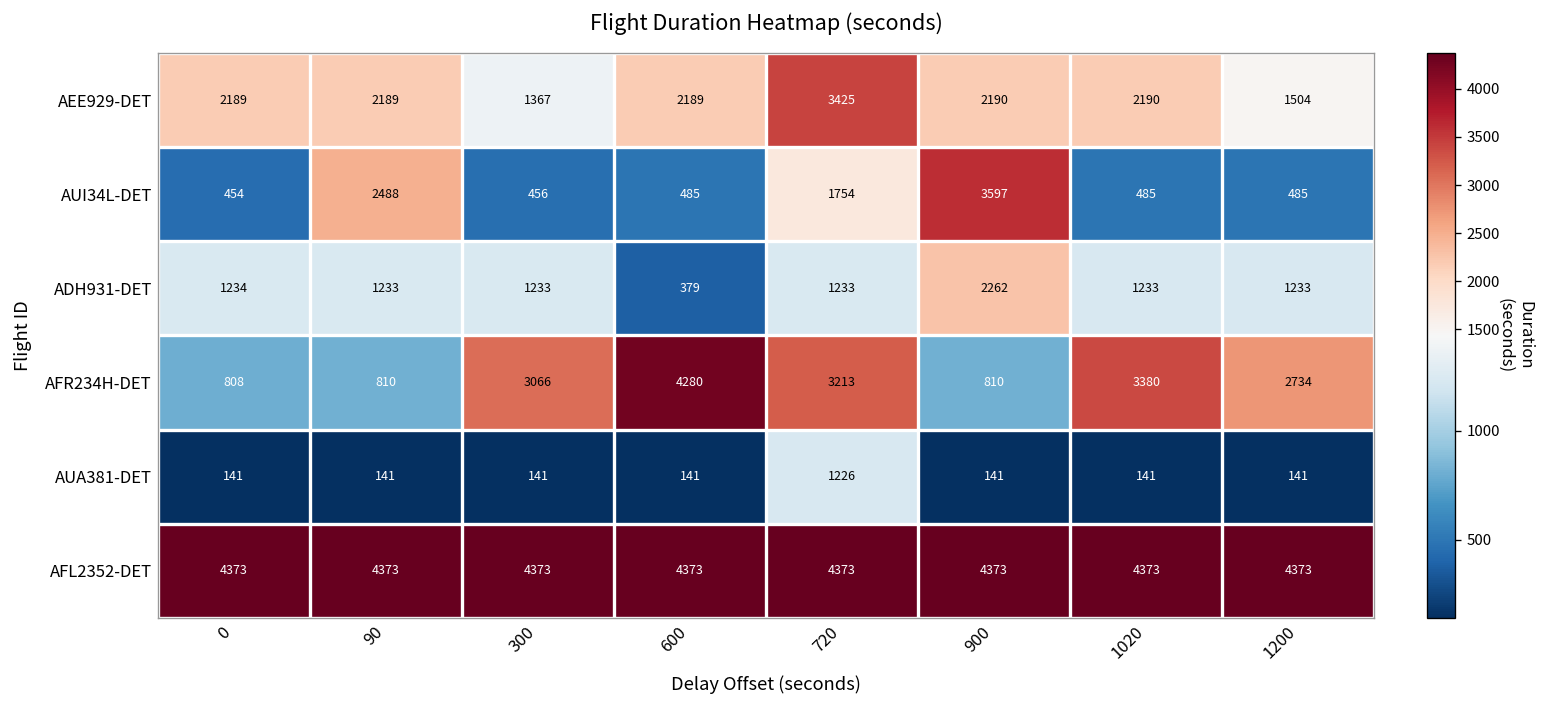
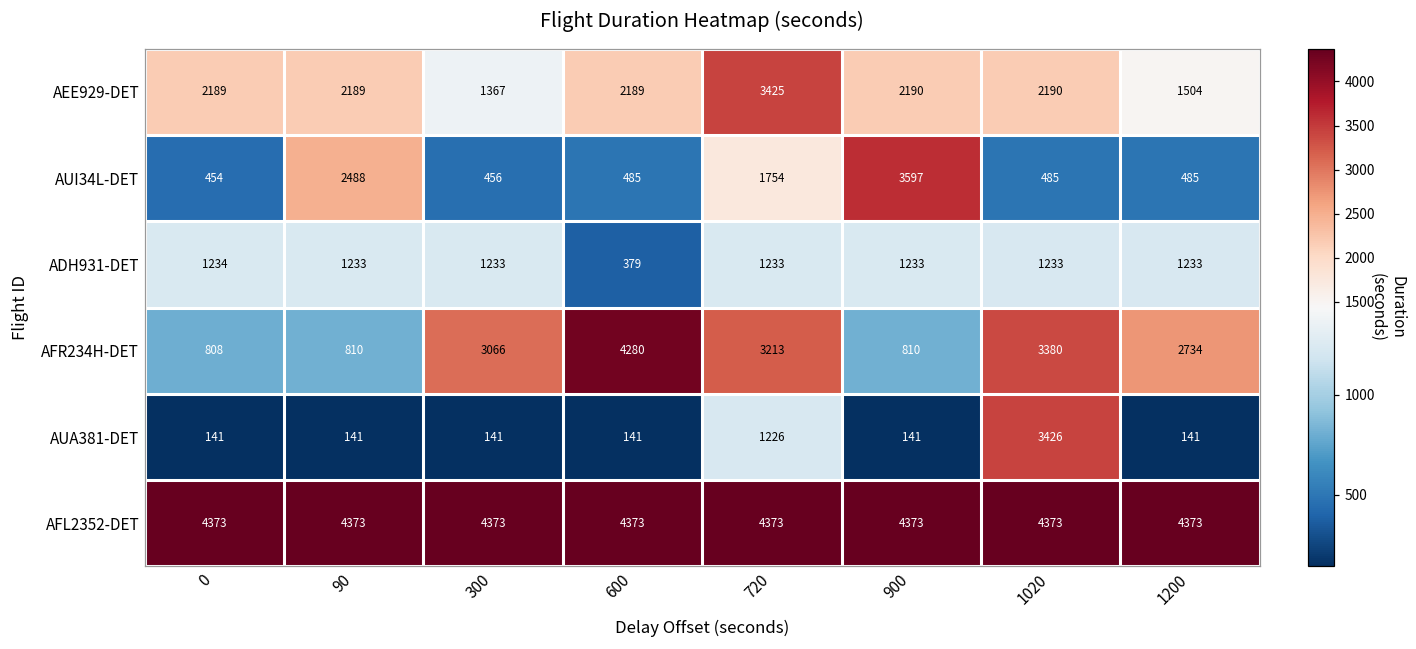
  {
    "AEE929-DET": {
      "0": 2189,
      "90": 2189,
      "300": 1367,
      "600": 2189,
      "720": 3425,
      "900": 2190,
      "1020": 2190,
      "1200": 1504
    },
    "AUI34L-DET": {
      "0": 454,
      "90": 2488,
      "300": 456,
      "600": 485,
      "720": 1754,
      "900": 3597,
      "1020": 485,
      "1200": 485
    },
    "ADH931-DET": {
      "0": 1234,
      "90": 1233,
      "300": 1233,
      "600": 379,
      "720": 1233,
-     "900": 2262,
+     "900": 1233,
      "1020": 1233,
      "1200": 1233
    },
    "AFR234H-DET": {
      "0": 808,
      "90": 810,
      "300": 3066,
      "600": 4280,
      "720": 3213,
      "900": 810,
      "1020": 3380,
      "1200": 2734
    },
    "AUA381-DET": {
      "0": 141,
      "90": 141,
      "300": 141,
      "600": 141,
      "720": 1226,
      "900": 141,
-     "1020": 141,
+     "1020": 3426,
      "1200": 141
    },
    "AFL2352-DET": {
      "0": 4373,
      "90": 4373,
      "300": 4373,
      "600": 4373,
      "720": 4373,
      "900": 4373,
      "1020": 4373,
      "1200": 4373
    }
  }
